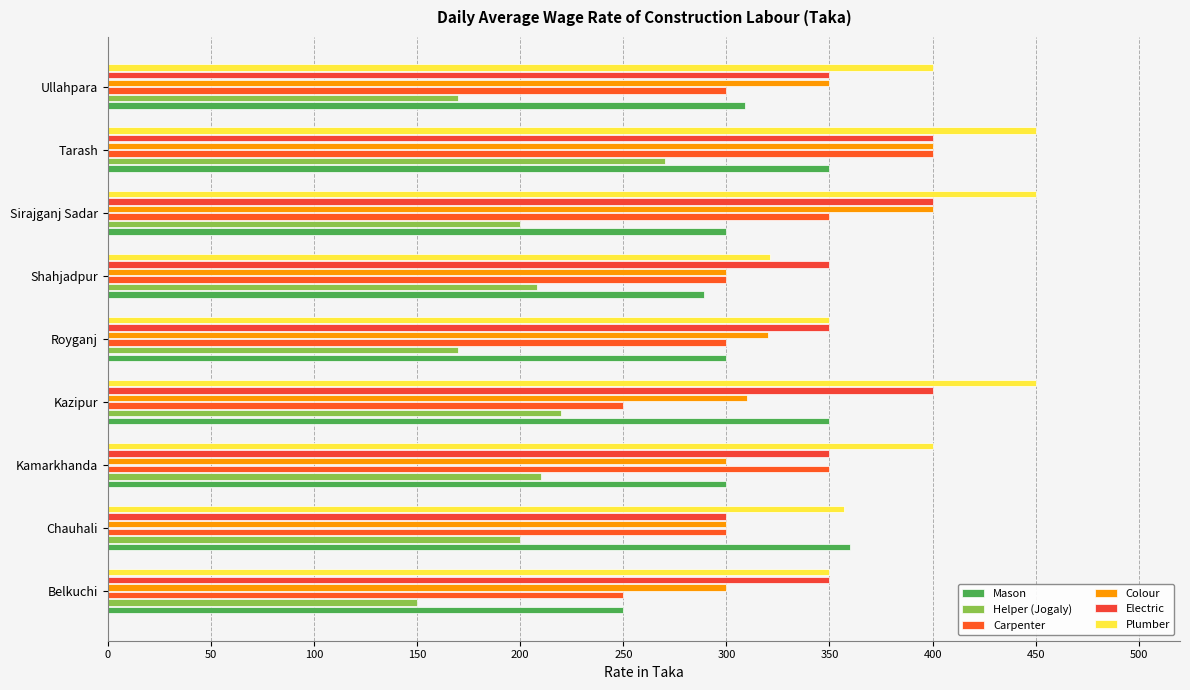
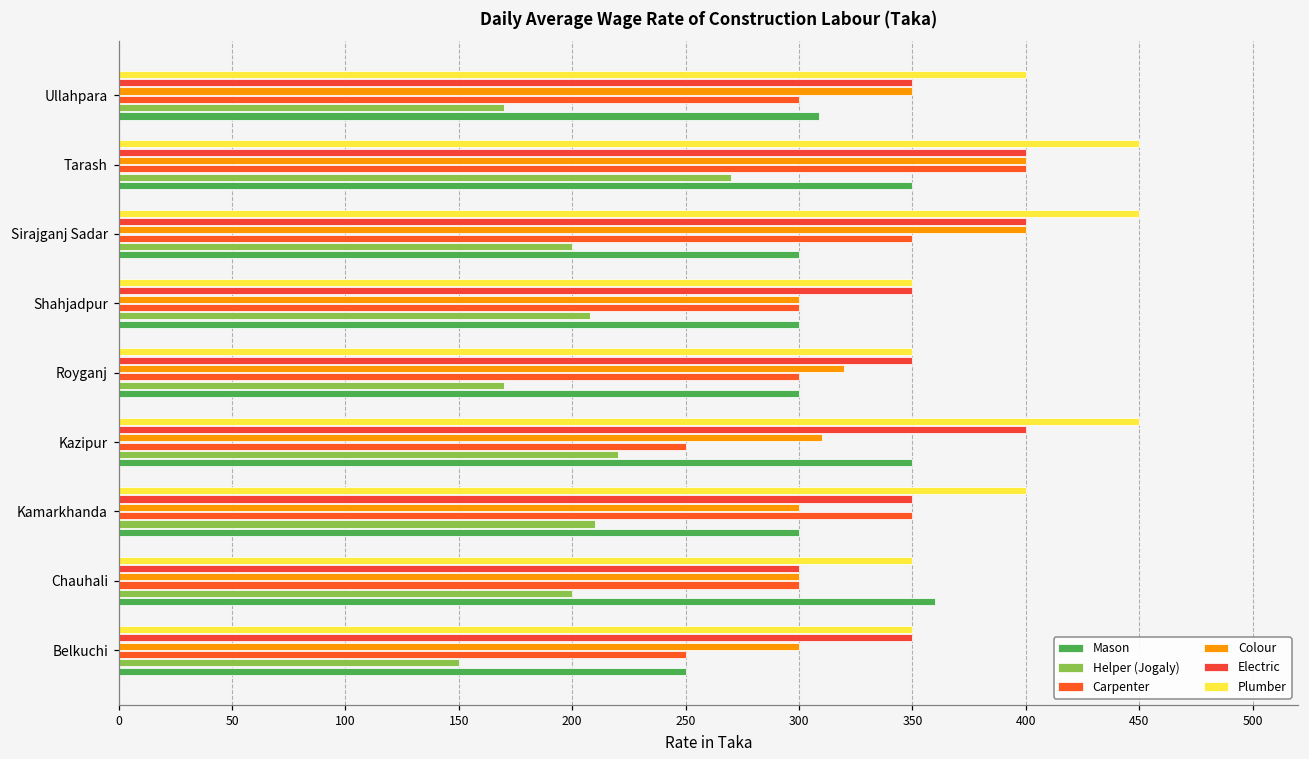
  {
    "Mason": {
      "Ullahpara": 309,
      "Tarash": 350,
      "Sirajganj Sadar": 300,
-     "Shahjadpur": 289,
+     "Shahjadpur": 300,
      "Royganj": 300,
      "Kazipur": 350,
      "Kamarkhanda": 300,
      "Chauhali": 360,
      "Belkuchi": 250
    },
    "Helper (Jogaly)": {
      "Ullahpara": 170,
      "Tarash": 270,
      "Sirajganj Sadar": 200,
      "Shahjadpur": 208,
      "Royganj": 170,
      "Kazipur": 220,
      "Kamarkhanda": 210,
      "Chauhali": 200,
      "Belkuchi": 150
    },
    "Colour": {
      "Ullahpara": 350,
      "Tarash": 400,
      "Sirajganj Sadar": 400,
      "Shahjadpur": 300,
      "Royganj": 320,
      "Kazipur": 310,
      "Kamarkhanda": 300,
      "Chauhali": 300,
      "Belkuchi": 300
    },
    "Plumber": {
      "Ullahpara": 400,
      "Tarash": 450,
      "Sirajganj Sadar": 450,
-     "Shahjadpur": 321,
+     "Shahjadpur": 350,
      "Royganj": 350,
      "Kazipur": 450,
      "Kamarkhanda": 400,
-     "Chauhali": 357,
+     "Chauhali": 350,
      "Belkuchi": 350
    }
  }
